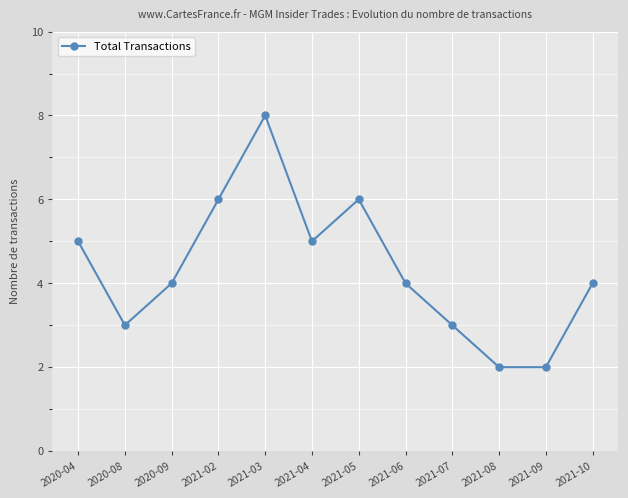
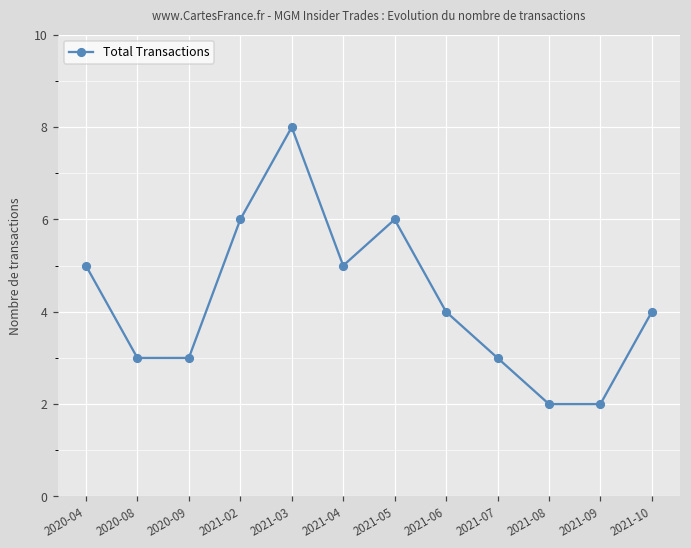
  {
    "2020-04": 5,
    "2020-08": 3,
-   "2020-09": 4,
+   "2020-09": 3,
    "2021-02": 6,
    "2021-03": 8,
    "2021-04": 5,
    "2021-05": 6,
    "2021-06": 4,
    "2021-07": 3,
    "2021-08": 2,
    "2021-09": 2,
    "2021-10": 4
  }
